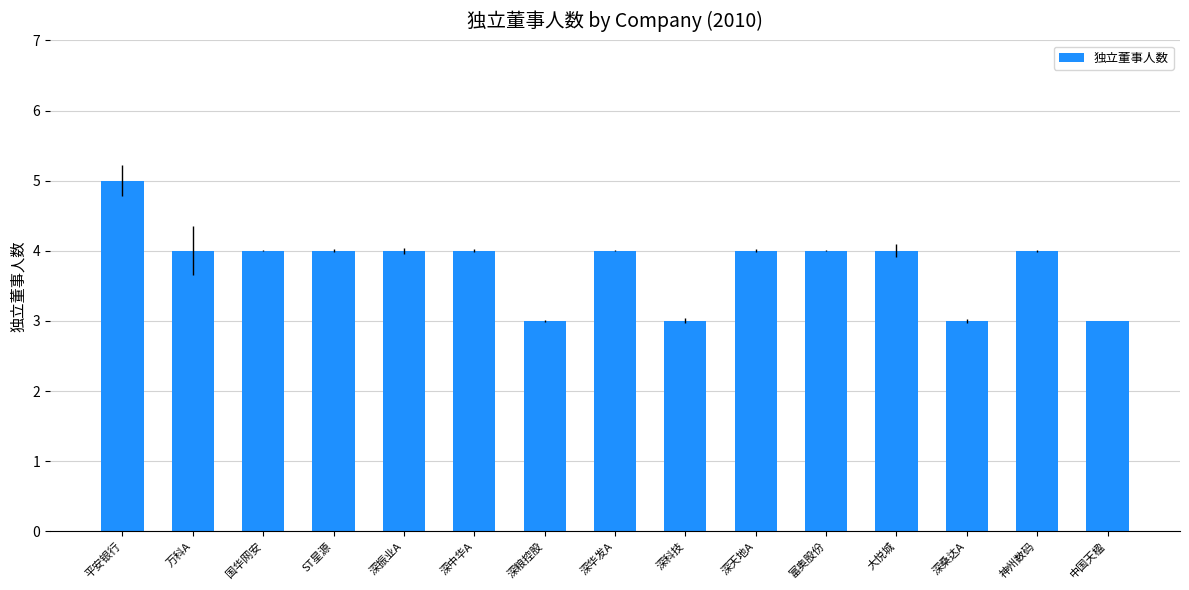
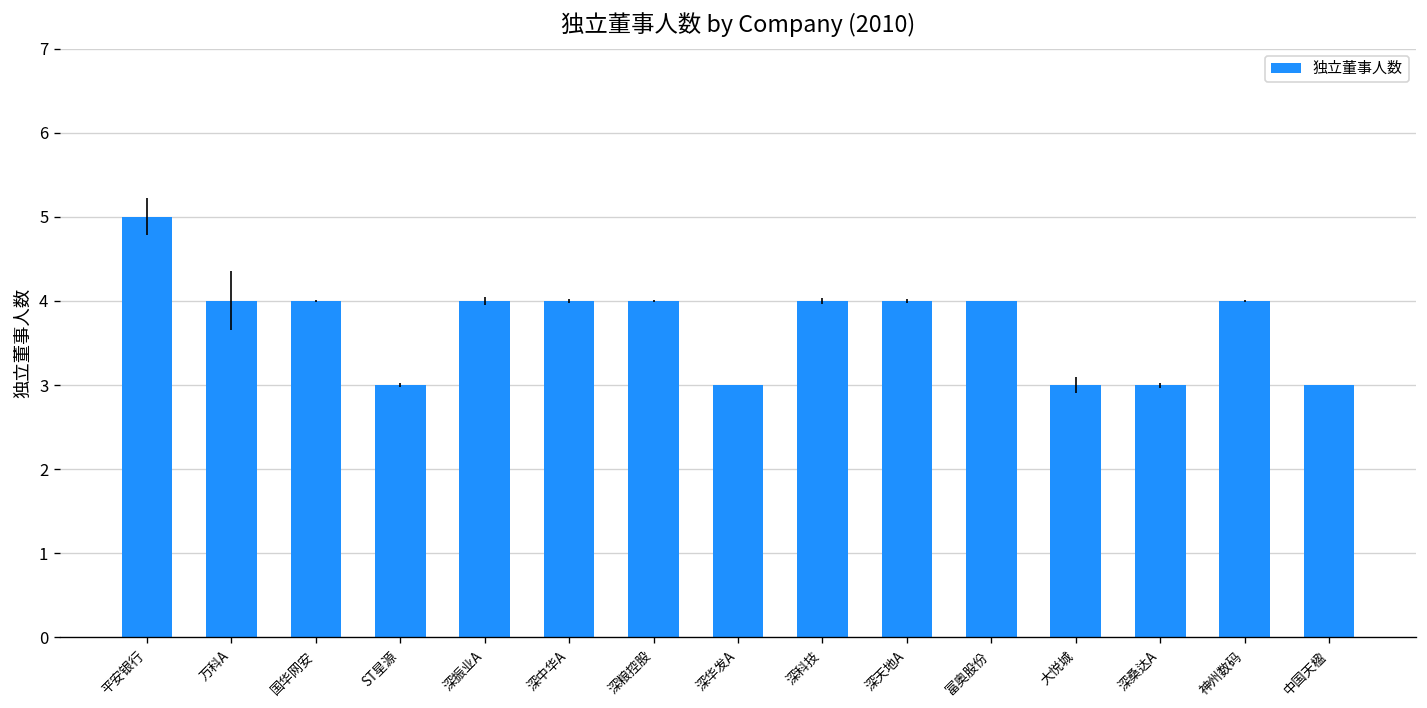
  {
    "平安银行": 5,
    "万科A": 4,
    "国华网安": 4,
-   "ST星源": 4,
+   "ST星源": 3,
    "深振业A": 4,
    "深中华A": 4,
-   "深粮控股": 3,
-   "深华发A": 4,
-   "深科技": 3,
+   "深粮控股": 4,
+   "深华发A": 3,
+   "深科技": 4,
    "深天地A": 4,
    "富奥股份": 4,
-   "大悦城": 4,
+   "大悦城": 3,
    "深桑达A": 3,
    "神州数码": 4,
    "中国天楹": 3
  }
